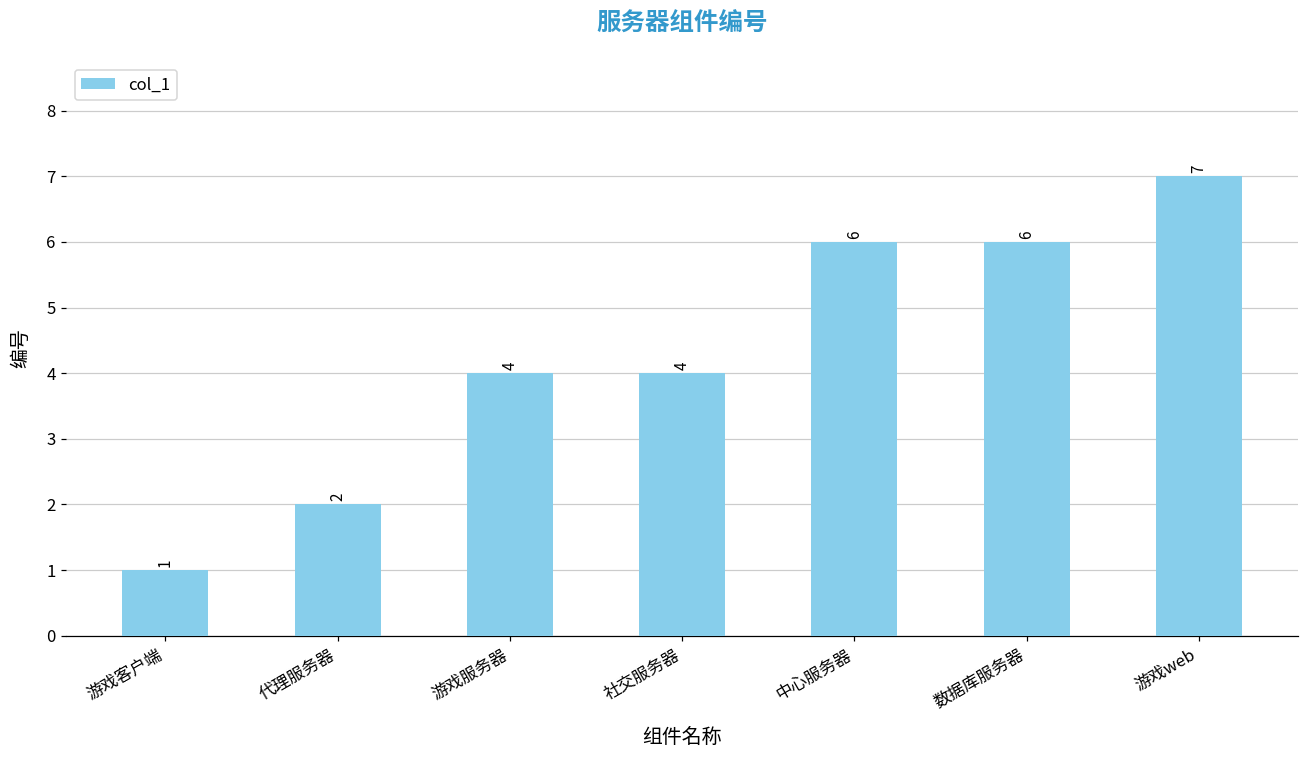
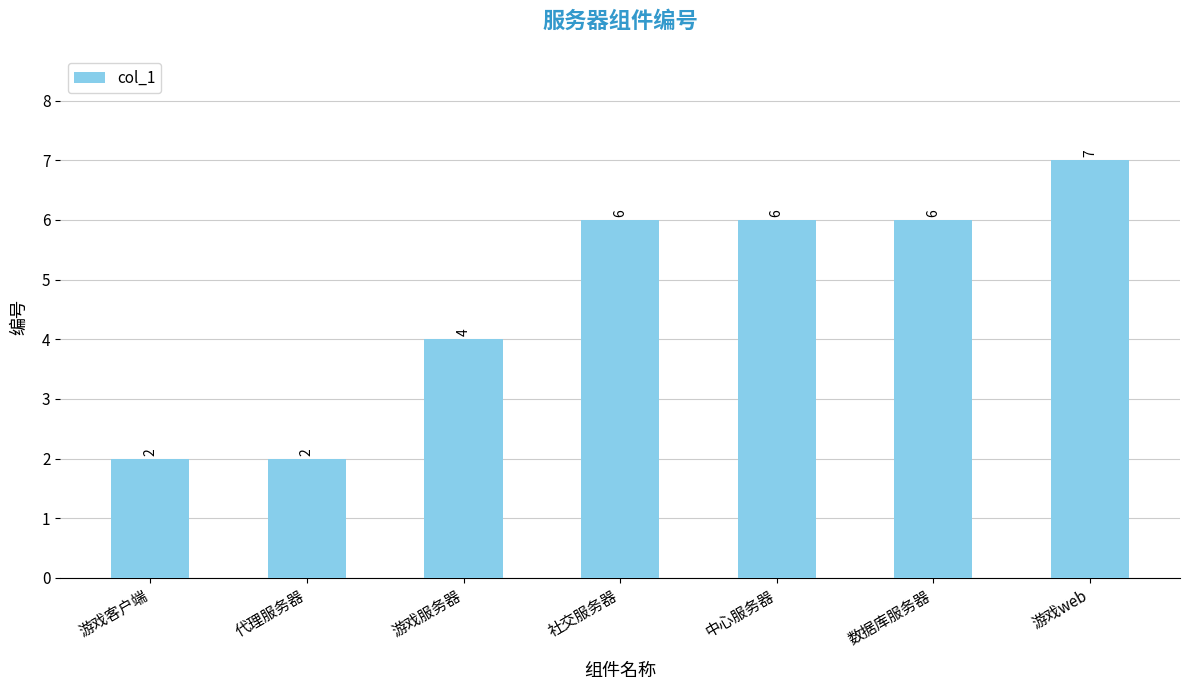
  {
-   "游戏客户端": 1,
+   "游戏客户端": 2,
    "代理服务器": 2,
    "游戏服务器": 4,
-   "社交服务器": 4,
+   "社交服务器": 6,
    "中心服务器": 6,
    "数据库服务器": 6,
    "游戏web": 7
  }
